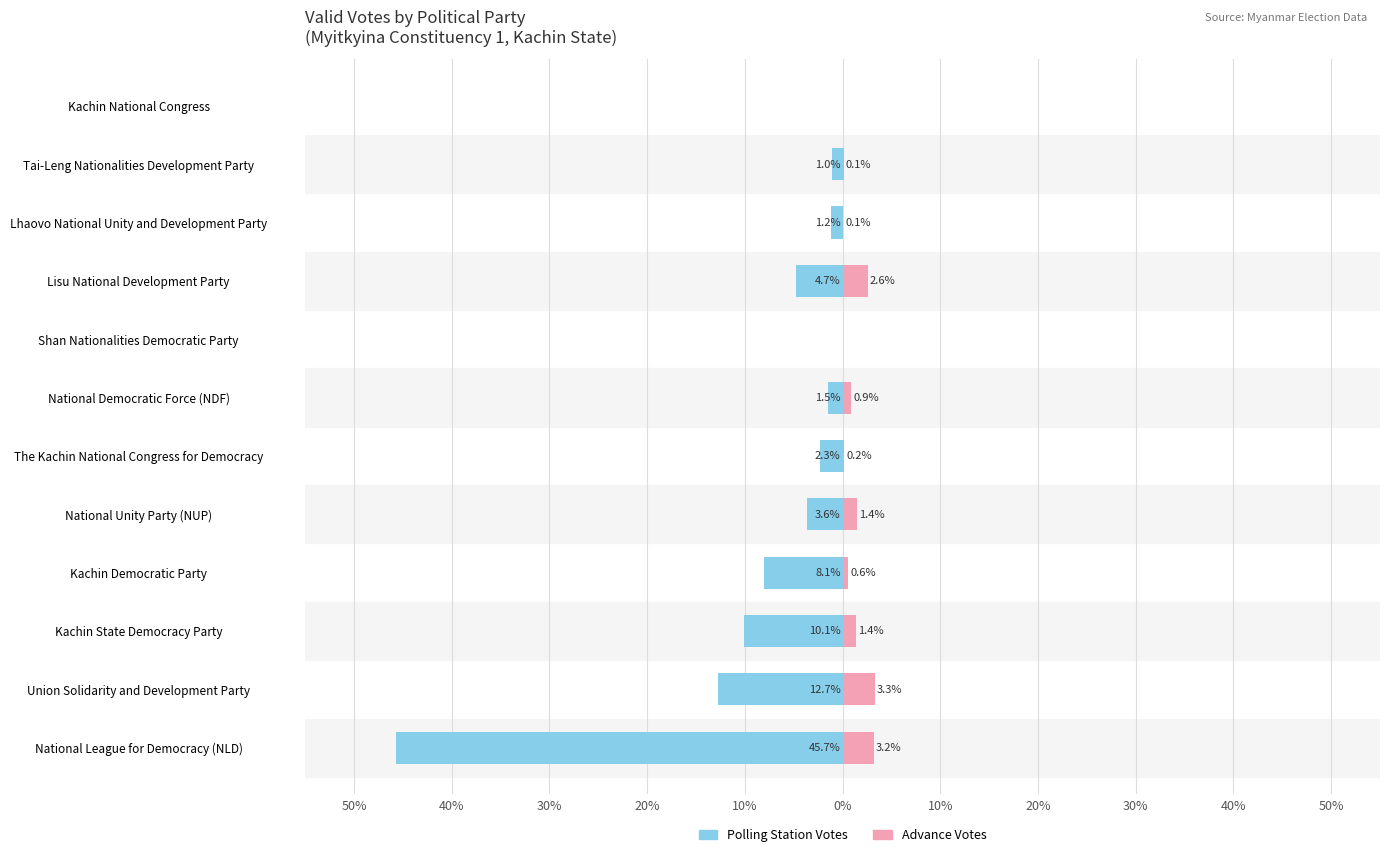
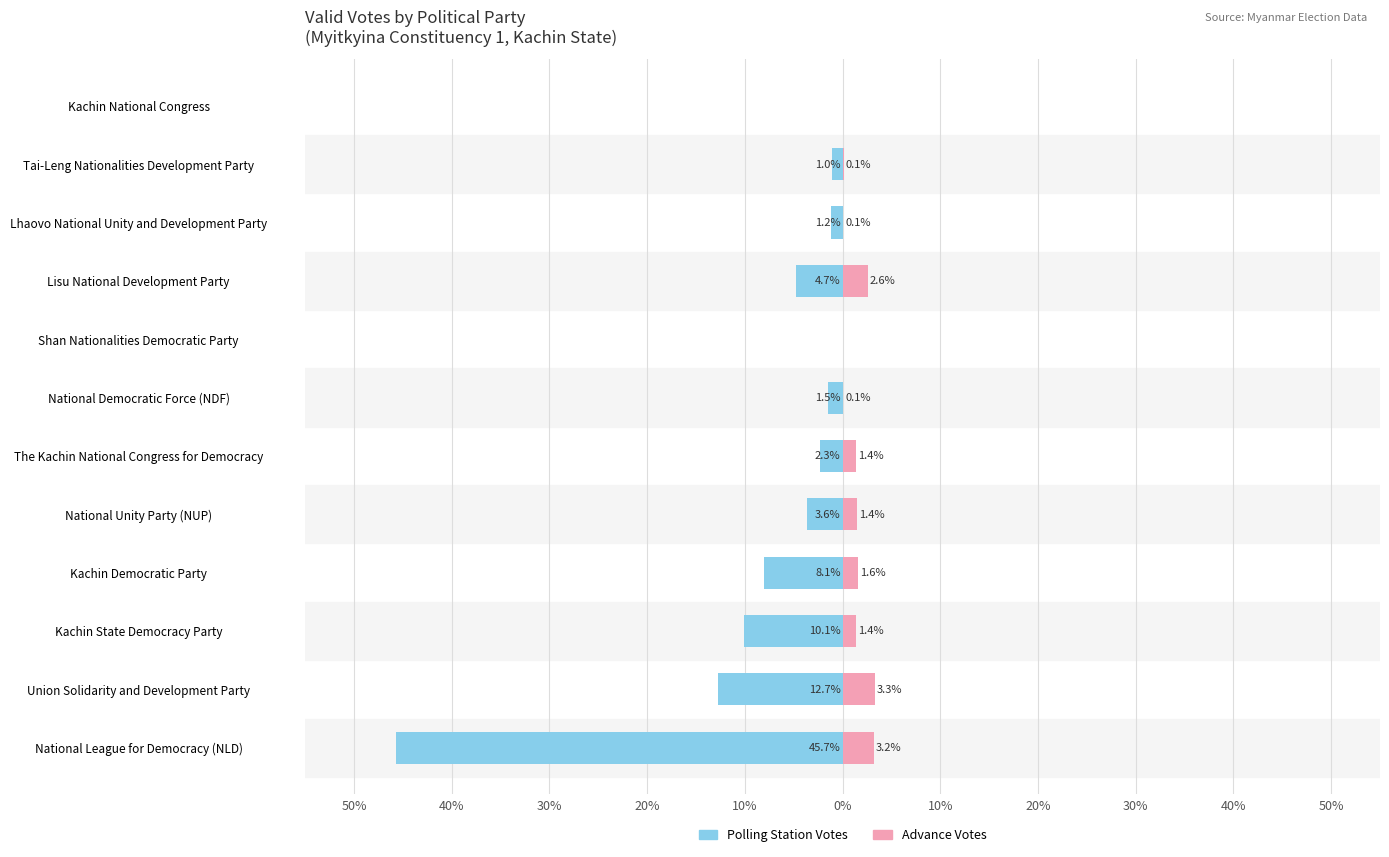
  {
    "Advance Votes": {
      "Tai-Leng Nationalities Development Party": "0.1%",
      "Lhaovo National Unity and Development Party": "0.1%",
      "Lisu National Development Party": "2.6%",
-     "National Democratic Force (NDF)": "0.9%",
-     "The Kachin National Congress for Democracy": "0.2%",
+     "National Democratic Force (NDF)": "0.1%",
+     "The Kachin National Congress for Democracy": "1.4%",
      "National Unity Party (NUP)": "1.4%",
-     "Kachin Democratic Party": "0.6%",
+     "Kachin Democratic Party": "1.6%",
      "Kachin State Democracy Party": "1.4%",
      "Union Solidarity and Development Party": "3.3%",
      "National League for Democracy (NLD)": "3.2%"
    }
  }
